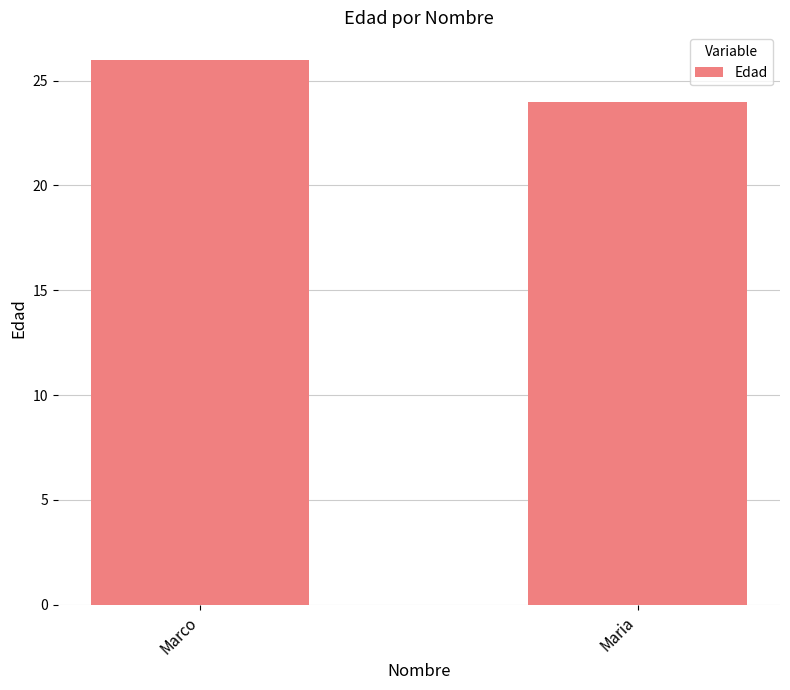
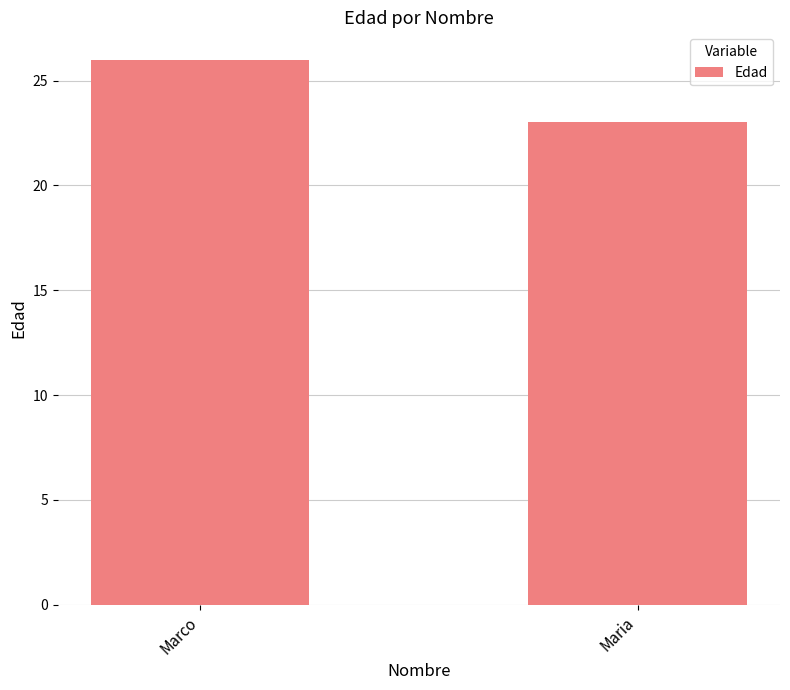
  {
    "Marco": 26,
-   "Maria": 24
+   "Maria": 23
  }
